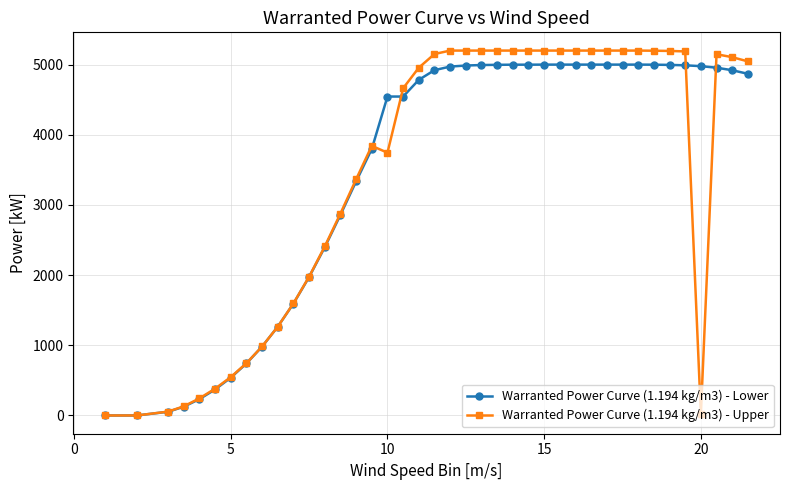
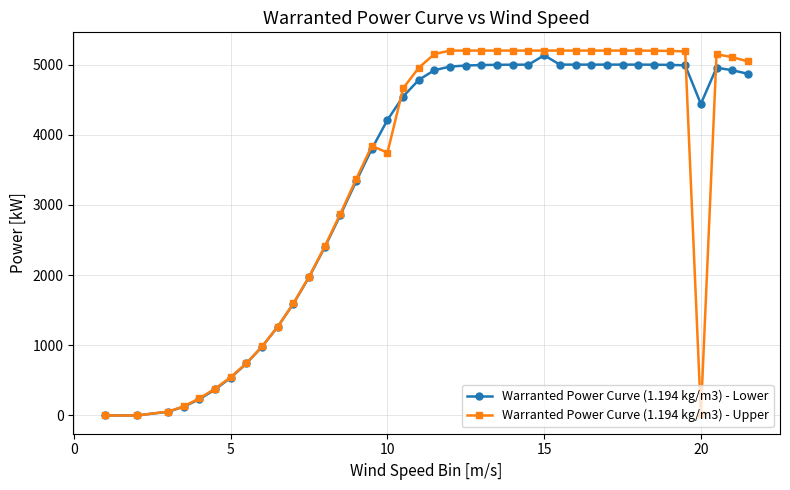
  {
    "Warranted Power Curve (1.194 kg/m3) - Lower": {
-     "10": 4500,
-     "15": 5000,
-     "20": 5000
+     "10": 4200,
+     "15": 5100,
+     "20": 4400
    },
    "Warranted Power Curve (1.194 kg/m3) - Upper": {
      "10": 3700,
      "15": 5200
    }
  }
